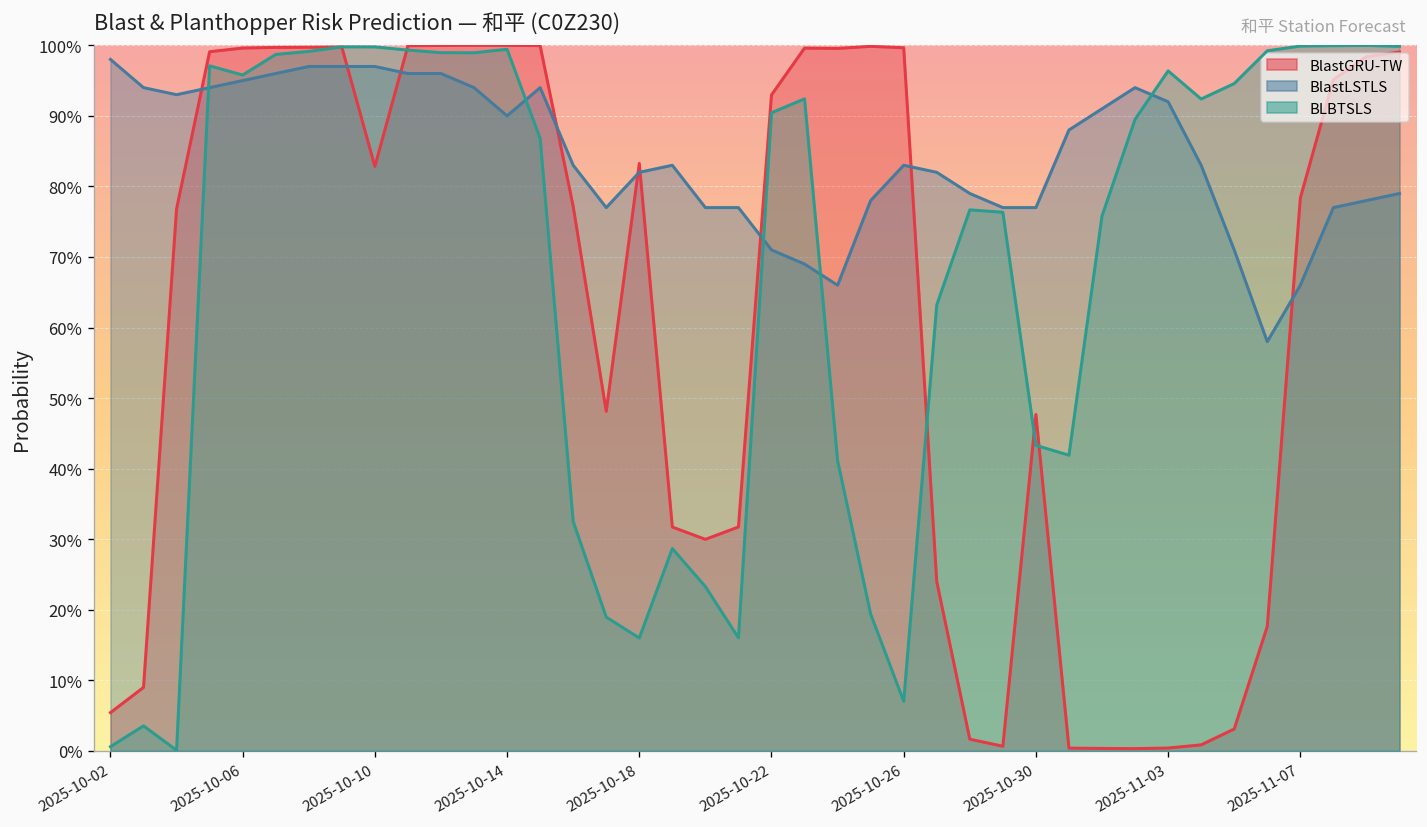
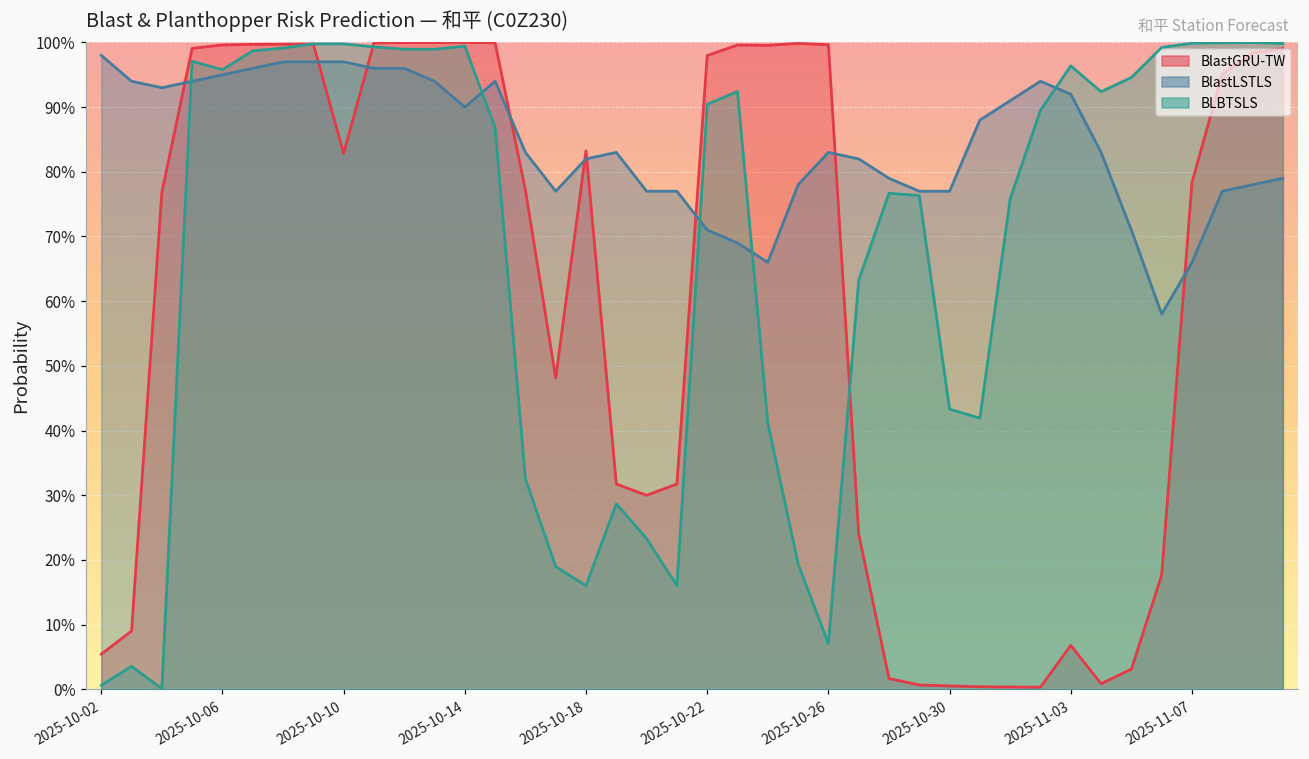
  {
    "BlastGRU-TW": {
      "2025-10-02": "5%",
      "2025-10-06": "100%",
      "2025-10-10": "83%",
      "2025-10-14": "100%",
      "2025-10-18": "83%",
-     "2025-10-22": "93%",
+     "2025-10-22": "98%",
      "2025-10-26": "100%",
-     "2025-10-30": "48%",
-     "2025-11-03": "0%",
+     "2025-10-30": "1%",
+     "2025-11-03": "7%",
      "2025-11-07": "78%"
    }
  }
